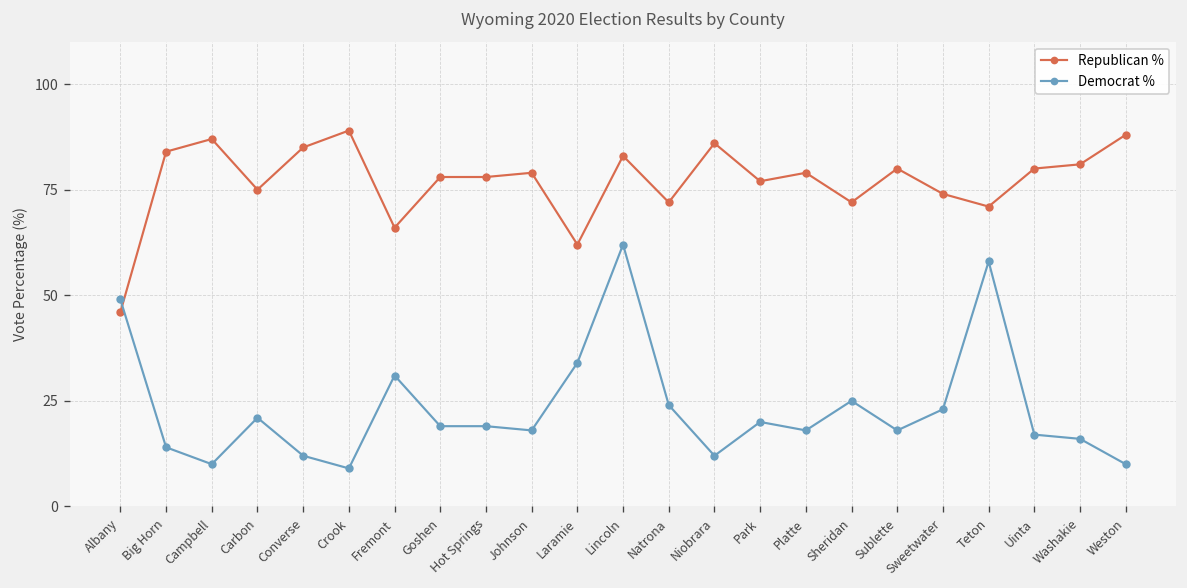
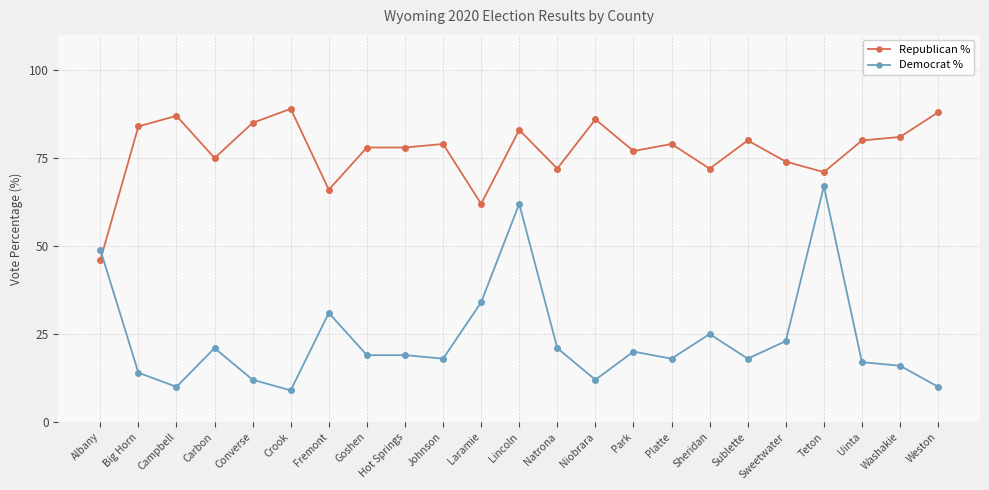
  {
    "Republican %": {
      "Albany": 46,
      "Big Horn": 84,
      "Campbell": 87,
      "Carbon": 75,
      "Converse": 85,
      "Crook": 89,
      "Fremont": 66,
      "Goshen": 78,
      "Hot Springs": 78,
      "Johnson": 79,
      "Laramie": 62,
      "Lincoln": 83,
      "Natrona": 72,
      "Niobrara": 86,
      "Park": 77,
      "Platte": 79,
      "Sheridan": 72,
      "Sublette": 80,
      "Sweetwater": 74,
      "Teton": 71,
      "Uinta": 80,
      "Washakie": 81,
      "Weston": 88
    },
    "Democrat %": {
      "Albany": 49,
      "Big Horn": 14,
      "Campbell": 10,
      "Carbon": 21,
      "Converse": 12,
      "Crook": 9,
      "Fremont": 31,
      "Goshen": 19,
      "Hot Springs": 19,
      "Johnson": 18,
      "Laramie": 34,
      "Lincoln": 62,
-     "Natrona": 24,
+     "Natrona": 21,
      "Niobrara": 12,
      "Park": 20,
      "Platte": 18,
      "Sheridan": 25,
      "Sublette": 18,
      "Sweetwater": 23,
-     "Teton": 58,
+     "Teton": 67,
      "Uinta": 17,
      "Washakie": 16,
      "Weston": 10
    }
  }
